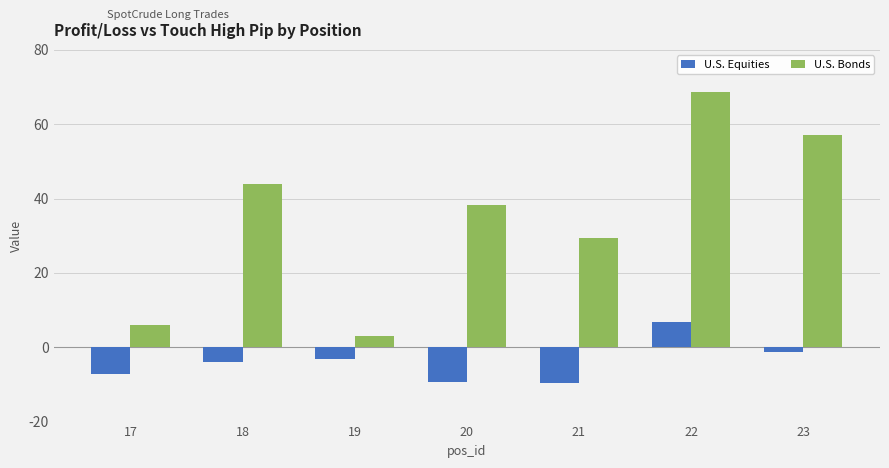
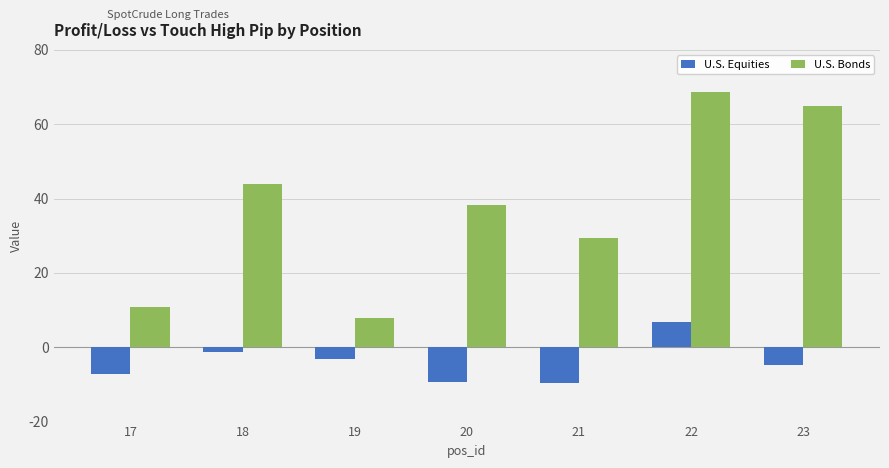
  {
    "U.S. Equities": {
      "17": -7,
-     "18": -4,
+     "18": -1,
      "19": -3,
      "20": -9,
      "21": -10,
      "22": 7,
-     "23": -1
+     "23": -5
    },
    "U.S. Bonds": {
-     "17": 6,
+     "17": 11,
      "18": 44,
-     "19": 3,
+     "19": 8,
      "20": 38,
      "21": 29,
      "22": 69,
-     "23": 57
+     "23": 65
    }
  }
